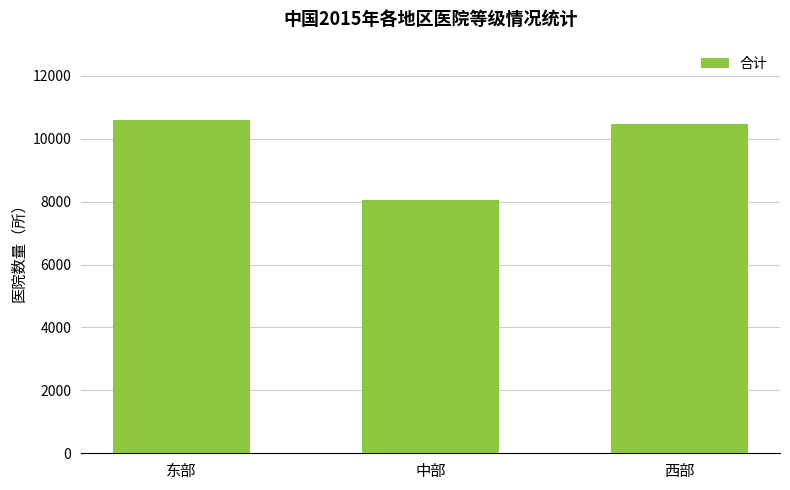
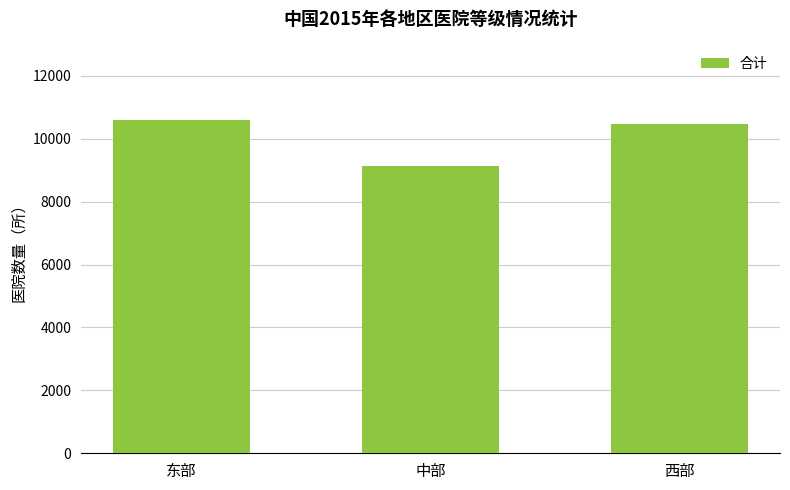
  {
    "东部": 10600,
-   "中部": 8100,
+   "中部": 9100,
    "西部": 10500
  }
